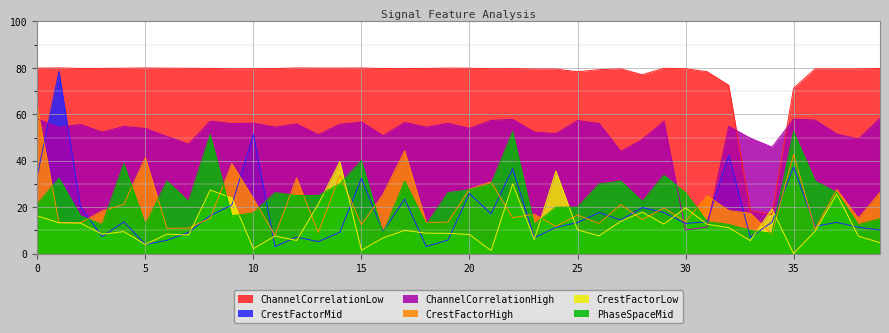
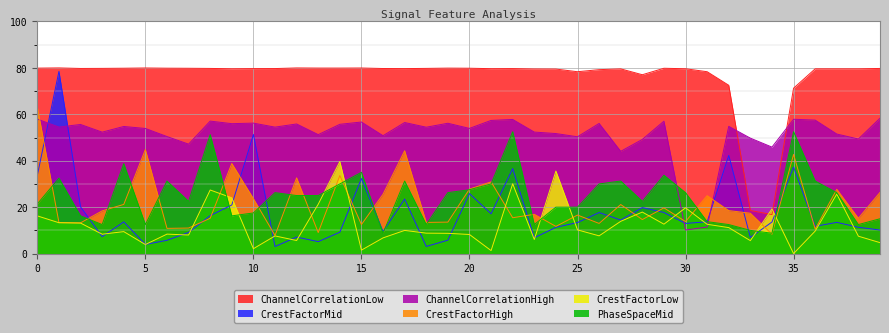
  {
    "ChannelCorrelationLow": {
      "0": 80,
      "5": 80,
      "10": 80,
      "15": 80,
      "20": 80,
      "25": 78,
      "30": 80,
      "35": 71
    },
    "CrestFactorMid": {
      "0": 34,
      "10": 51,
      "15": 32,
      "20": 26,
      "25": 13,
      "35": 37
    },
    "ChannelCorrelationHigh": {
      "0": 58,
      "5": 54,
      "10": 56,
      "15": 57,
      "20": 54,
-     "25": 57,
+     "25": 50,
      "30": 10,
      "35": 58
    },
    "CrestFactorHigh": {
      "0": 63,
-     "5": 41,
+     "5": 45,
      "10": 24,
      "15": 13,
      "25": 17,
      "35": 43
    },
    "CrestFactorLow": {
      "0": 16,
      "10": 2,
      "15": 1,
      "20": 8,
      "25": 10,
      "30": 20,
      "35": 0
    },
    "PhaseSpaceMid": {
      "0": 21,
      "5": 13,
      "10": 18,
-     "15": 40,
+     "15": 35,
      "25": 20,
      "30": 26,
      "35": 53
    }
  }
